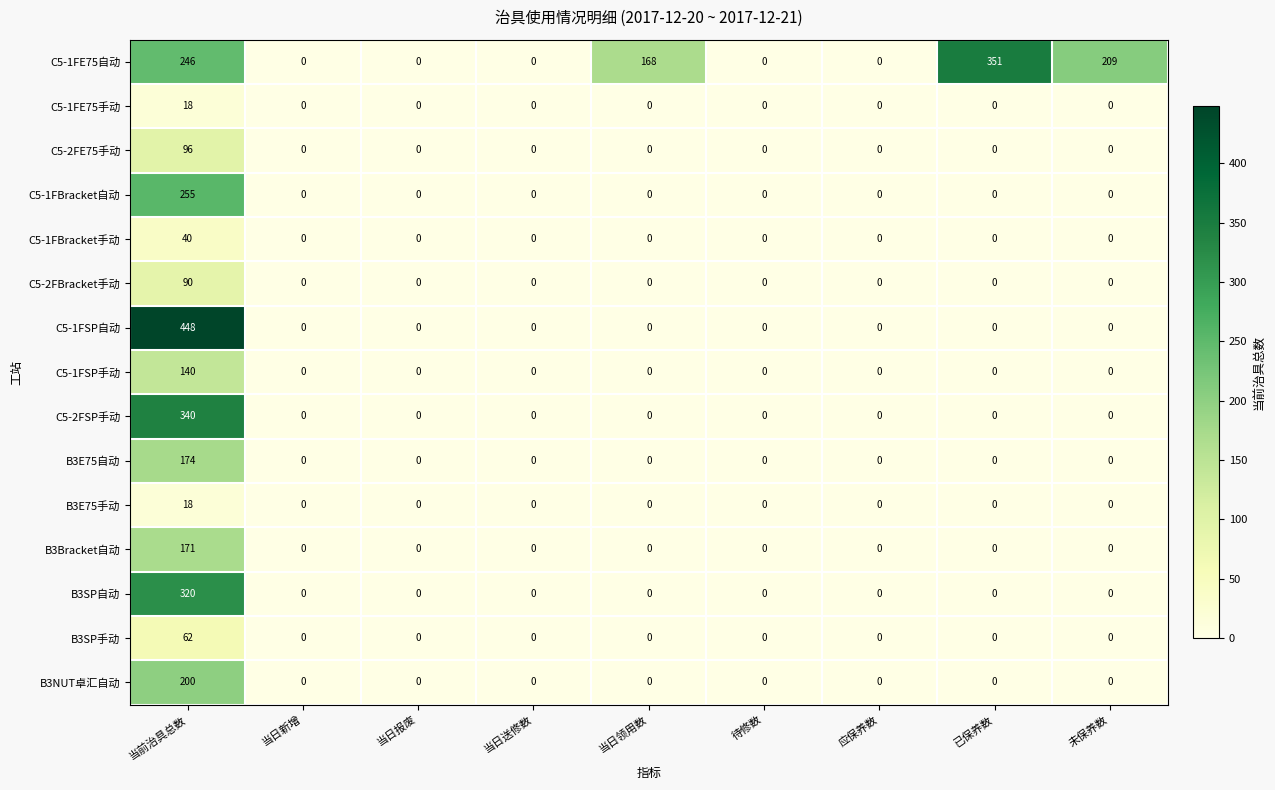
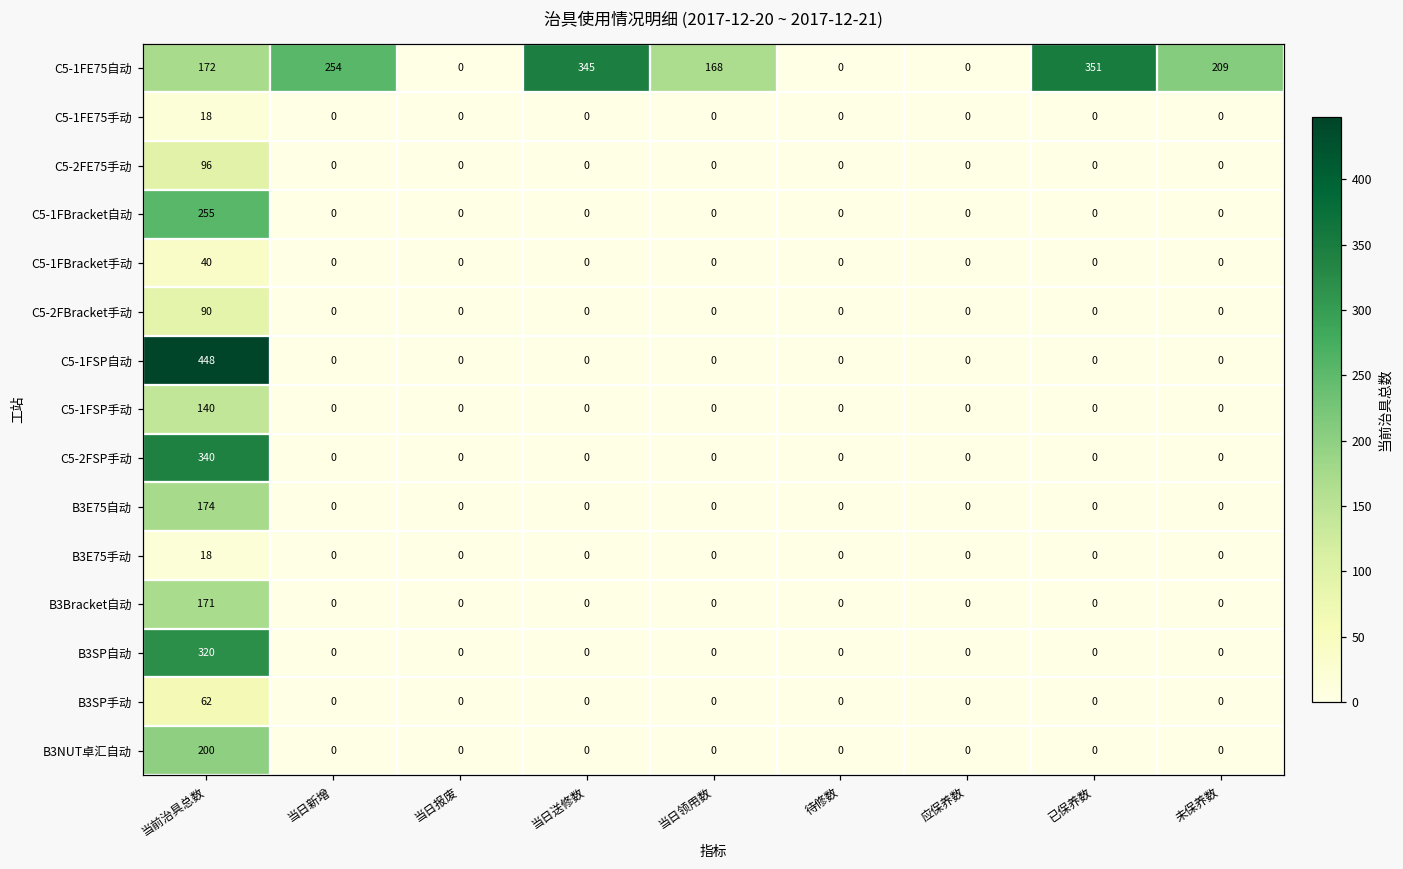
  {
    "C5-1FE75自动": {
-     "当前治具总数": 246,
-     "当日新增": 0,
+     "当前治具总数": 172,
+     "当日新增": 254,
      "当日报废": 0,
-     "当日送修数": 0,
+     "当日送修数": 345,
      "当日领用数": 168,
      "待修数": 0,
      "应保养数": 0,
      "已保养数": 351,
      "未保养数": 209
    },
    "C5-1FE75手动": {
      "当前治具总数": 18,
      "当日新增": 0,
      "当日报废": 0,
      "当日送修数": 0,
      "当日领用数": 0,
      "待修数": 0,
      "应保养数": 0,
      "已保养数": 0,
      "未保养数": 0
    },
    "C5-2FE75手动": {
      "当前治具总数": 96,
      "当日新增": 0,
      "当日报废": 0,
      "当日送修数": 0,
      "当日领用数": 0,
      "待修数": 0,
      "应保养数": 0,
      "已保养数": 0,
      "未保养数": 0
    },
    "C5-1FBracket自动": {
      "当前治具总数": 255,
      "当日新增": 0,
      "当日报废": 0,
      "当日送修数": 0,
      "当日领用数": 0,
      "待修数": 0,
      "应保养数": 0,
      "已保养数": 0,
      "未保养数": 0
    },
    "C5-1FBracket手动": {
      "当前治具总数": 40,
      "当日新增": 0,
      "当日报废": 0,
      "当日送修数": 0,
      "当日领用数": 0,
      "待修数": 0,
      "应保养数": 0,
      "已保养数": 0,
      "未保养数": 0
    },
    "C5-2FBracket手动": {
      "当前治具总数": 90,
      "当日新增": 0,
      "当日报废": 0,
      "当日送修数": 0,
      "当日领用数": 0,
      "待修数": 0,
      "应保养数": 0,
      "已保养数": 0,
      "未保养数": 0
    },
    "C5-1FSP自动": {
      "当前治具总数": 448,
      "当日新增": 0,
      "当日报废": 0,
      "当日送修数": 0,
      "当日领用数": 0,
      "待修数": 0,
      "应保养数": 0,
      "已保养数": 0,
      "未保养数": 0
    },
    "C5-1FSP手动": {
      "当前治具总数": 140,
      "当日新增": 0,
      "当日报废": 0,
      "当日送修数": 0,
      "当日领用数": 0,
      "待修数": 0,
      "应保养数": 0,
      "已保养数": 0,
      "未保养数": 0
    },
    "C5-2FSP手动": {
      "当前治具总数": 340,
      "当日新增": 0,
      "当日报废": 0,
      "当日送修数": 0,
      "当日领用数": 0,
      "待修数": 0,
      "应保养数": 0,
      "已保养数": 0,
      "未保养数": 0
    },
    "B3E75自动": {
      "当前治具总数": 174,
      "当日新增": 0,
      "当日报废": 0,
      "当日送修数": 0,
      "当日领用数": 0,
      "待修数": 0,
      "应保养数": 0,
      "已保养数": 0,
      "未保养数": 0
    },
    "B3E75手动": {
      "当前治具总数": 18,
      "当日新增": 0,
      "当日报废": 0,
      "当日送修数": 0,
      "当日领用数": 0,
      "待修数": 0,
      "应保养数": 0,
      "已保养数": 0,
      "未保养数": 0
    },
    "B3Bracket自动": {
      "当前治具总数": 171,
      "当日新增": 0,
      "当日报废": 0,
      "当日送修数": 0,
      "当日领用数": 0,
      "待修数": 0,
      "应保养数": 0,
      "已保养数": 0,
      "未保养数": 0
    },
    "B3SP自动": {
      "当前治具总数": 320,
      "当日新增": 0,
      "当日报废": 0,
      "当日送修数": 0,
      "当日领用数": 0,
      "待修数": 0,
      "应保养数": 0,
      "已保养数": 0,
      "未保养数": 0
    },
    "B3SP手动": {
      "当前治具总数": 62,
      "当日新增": 0,
      "当日报废": 0,
      "当日送修数": 0,
      "当日领用数": 0,
      "待修数": 0,
      "应保养数": 0,
      "已保养数": 0,
      "未保养数": 0
    },
    "B3NUT卓汇自动": {
      "当前治具总数": 200,
      "当日新增": 0,
      "当日报废": 0,
      "当日送修数": 0,
      "当日领用数": 0,
      "待修数": 0,
      "应保养数": 0,
      "已保养数": 0,
      "未保养数": 0
    }
  }
